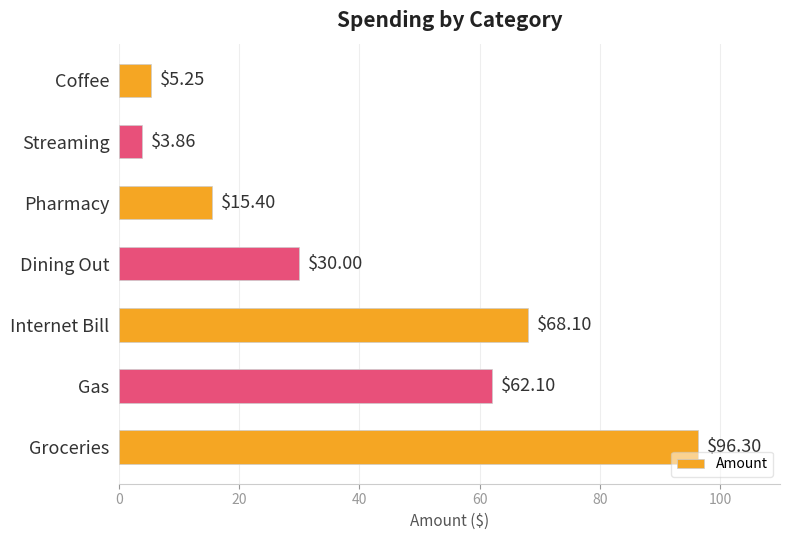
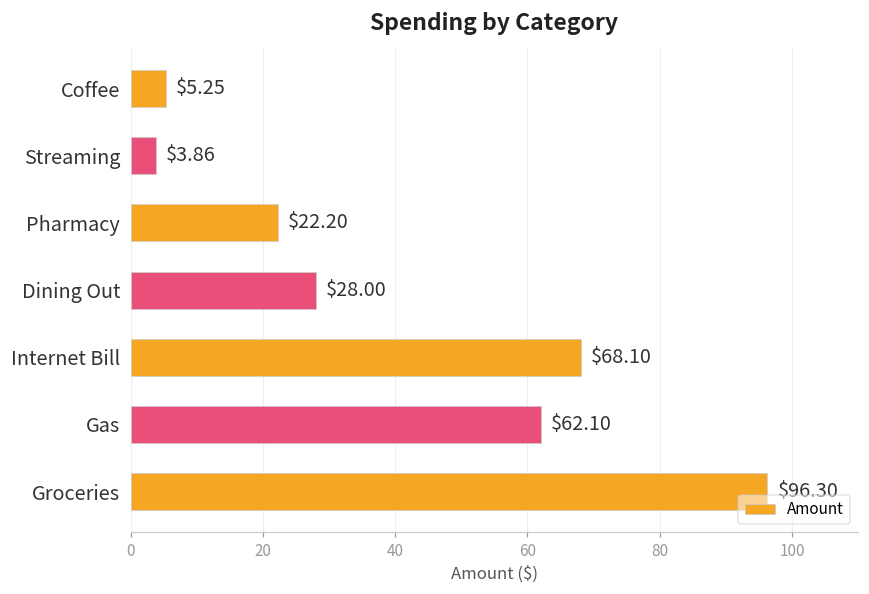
  {
    "Coffee": "$5.25",
    "Streaming": "$3.86",
-   "Pharmacy": "$15.40",
-   "Dining Out": "$30.00",
+   "Pharmacy": "$22.20",
+   "Dining Out": "$28.00",
    "Internet Bill": "$68.10",
    "Gas": "$62.10"
  }
